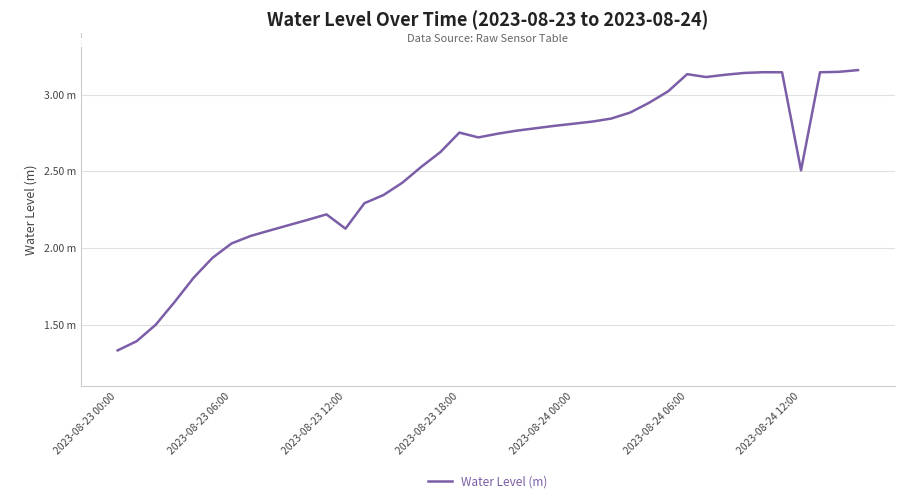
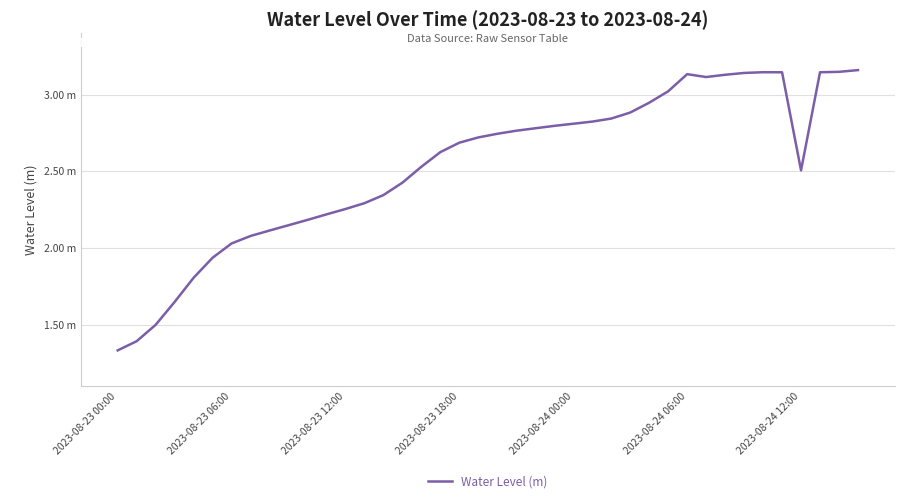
  {
    "2023-08-23 00:00": "1.33 m",
    "2023-08-23 06:00": "2.03 m",
-   "2023-08-23 12:00": "2.13 m",
-   "2023-08-23 18:00": "2.75 m",
+   "2023-08-23 12:00": "2.25 m",
+   "2023-08-23 18:00": "2.69 m",
    "2023-08-24 00:00": "2.81 m",
    "2023-08-24 06:00": "3.13 m",
    "2023-08-24 12:00": "2.51 m"
  }
